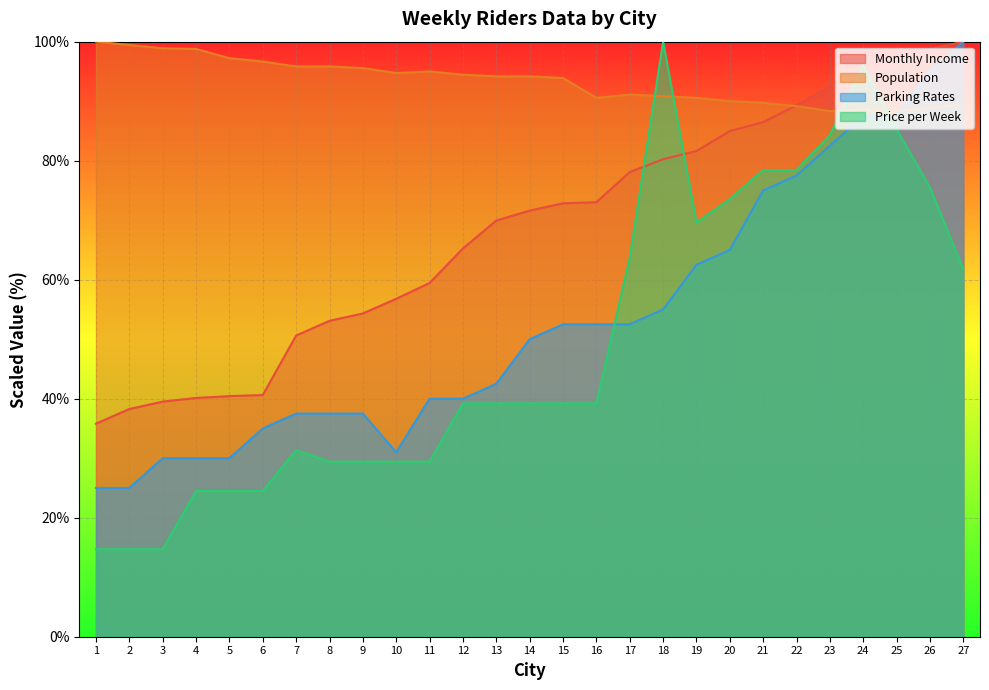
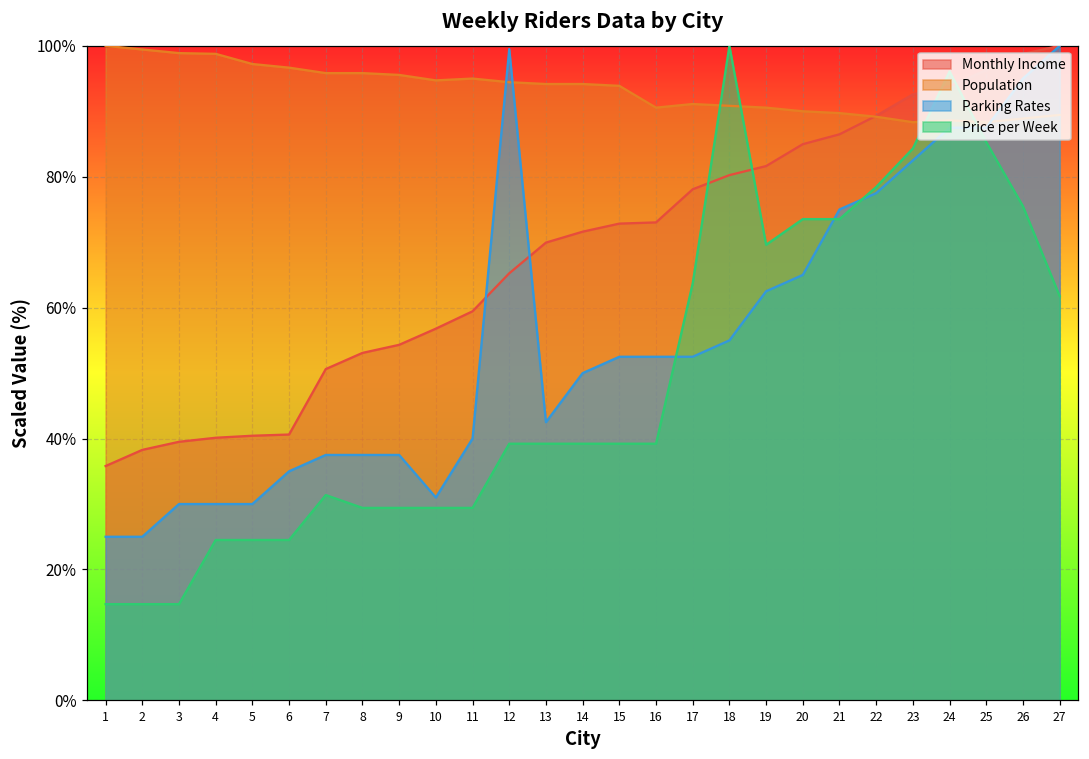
  {
    "Parking Rates": {
      "1": "25%",
      "2": "25%",
      "3": "30%",
      "4": "30%",
      "5": "30%",
      "6": "35%",
      "7": "38%",
      "8": "38%",
      "9": "38%",
      "10": "31%",
      "11": "40%",
-     "12": "40%",
+     "12": "100%",
      "13": "43%",
      "14": "50%",
      "15": "53%",
      "16": "53%",
      "17": "53%",
      "18": "55%",
      "19": "63%",
      "20": "65%",
      "21": "75%",
      "22": "78%",
      "23": "83%"
    },
    "Price per Week": {
      "1": "15%",
      "2": "15%",
      "3": "15%",
      "4": "25%",
      "5": "25%",
      "6": "25%",
      "7": "31%",
      "8": "29%",
      "9": "29%",
      "10": "29%",
      "11": "29%",
      "12": "39%",
      "13": "39%",
      "14": "39%",
      "15": "39%",
      "16": "39%",
      "17": "64%",
      "18": "100%",
      "19": "70%",
      "20": "74%",
-     "21": "78%",
+     "21": "74%",
      "22": "78%",
      "23": "84%",
      "25": "85%",
      "26": "75%",
      "27": "62%"
    }
  }
